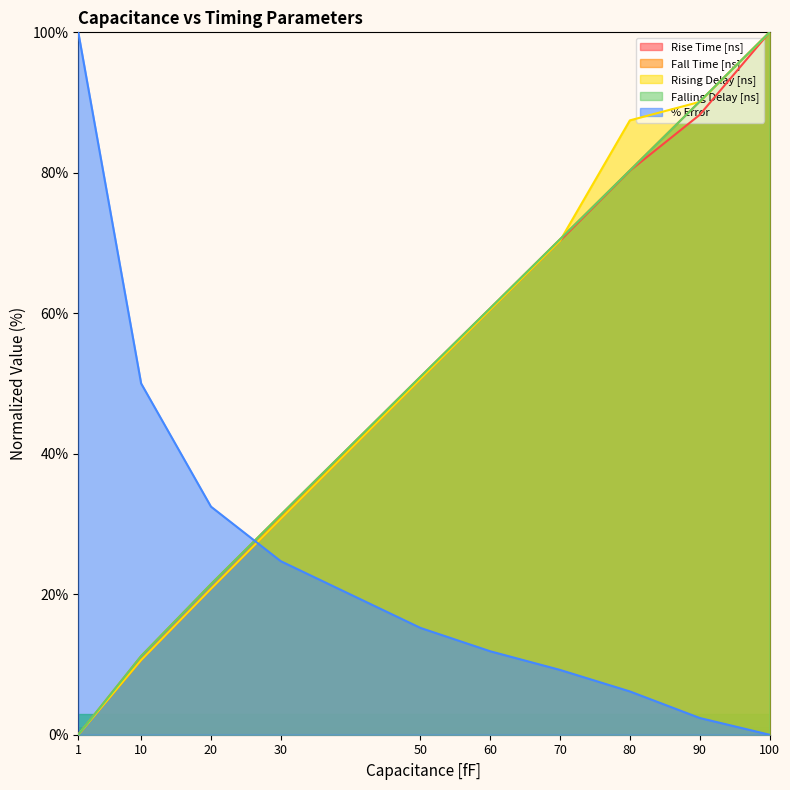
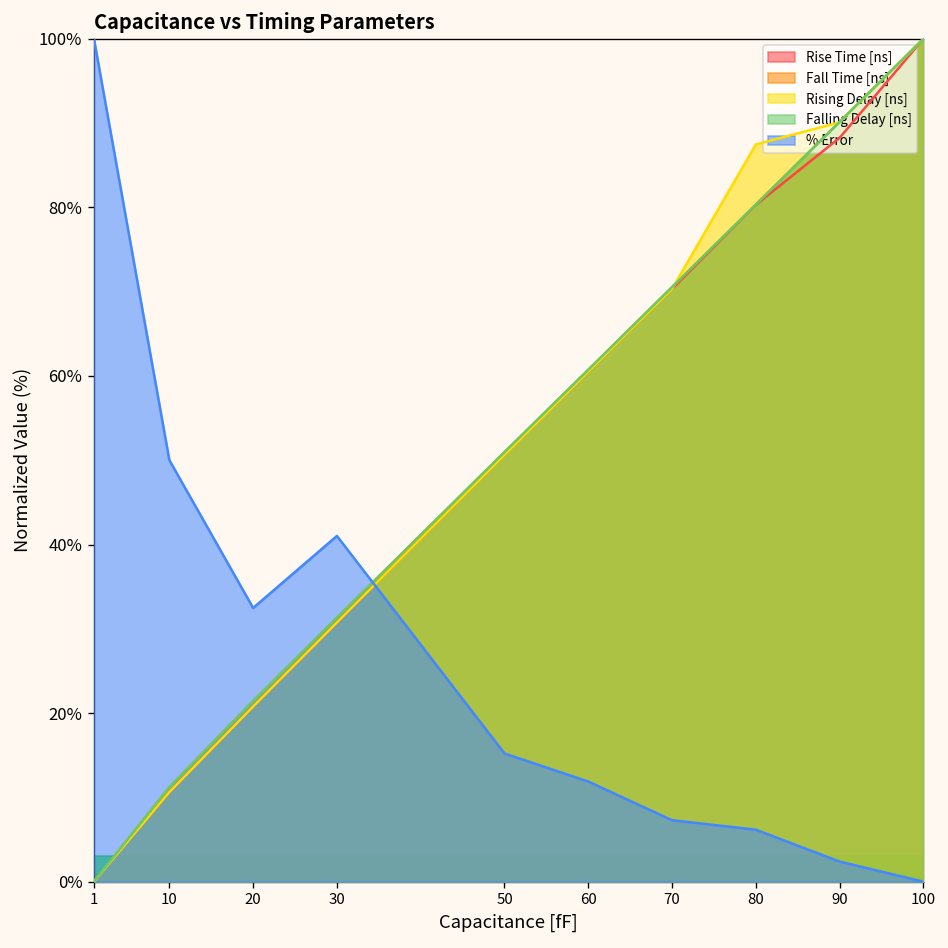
  {
    "Falling Delay [ns]": {
      "10": "11%",
      "20": "21%",
      "30": "31%"
    },
    "Rising Delay [ns]": {
      "80": "87%"
    },
    "% Error": {
      "1": "100%",
      "10": "50%",
      "20": "32%",
-     "30": "25%",
+     "30": "41%",
      "50": "15%",
      "60": "12%",
-     "70": "9%",
+     "70": "7%",
      "80": "6%"
    }
  }
